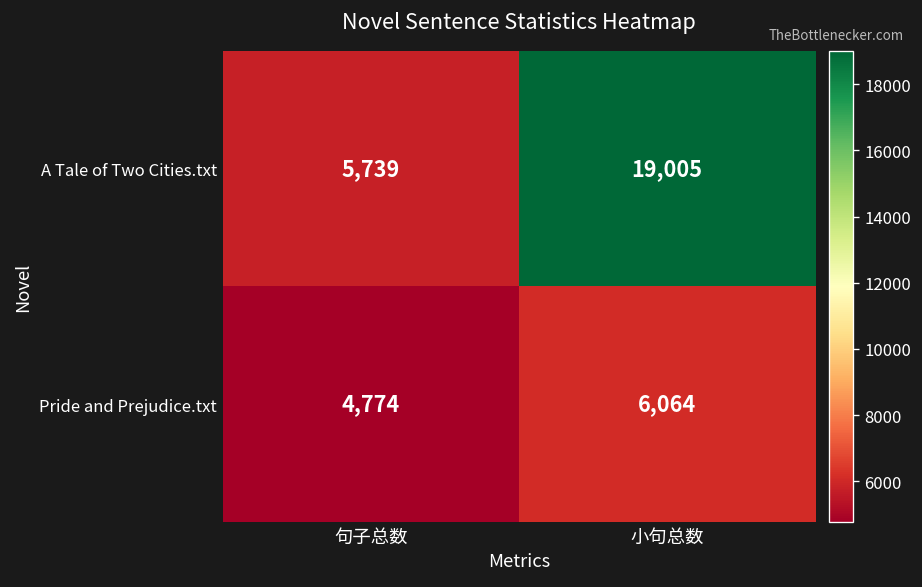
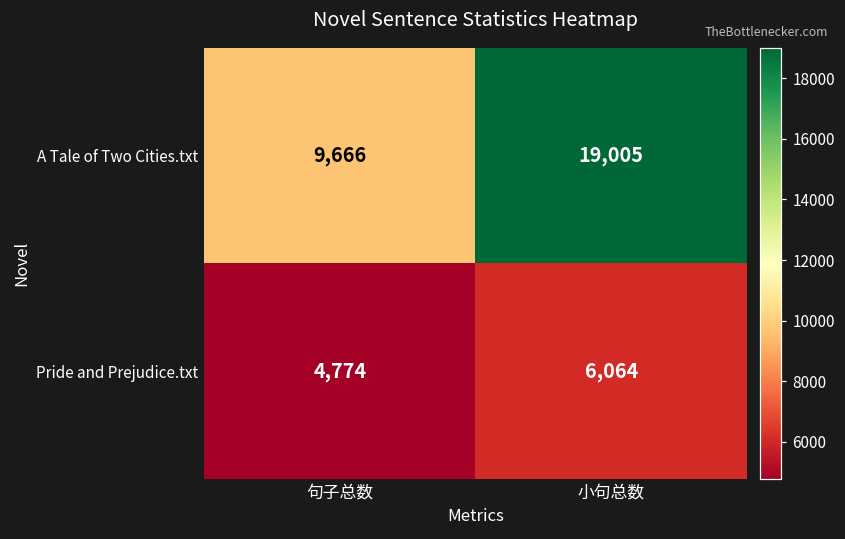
  {
    "A Tale of Two Cities.txt": {
-     "句子总数": "5,739",
+     "句子总数": "9,666",
      "小句总数": "19,005"
    },
    "Pride and Prejudice.txt": {
      "句子总数": "4,774",
      "小句总数": "6,064"
    }
  }
